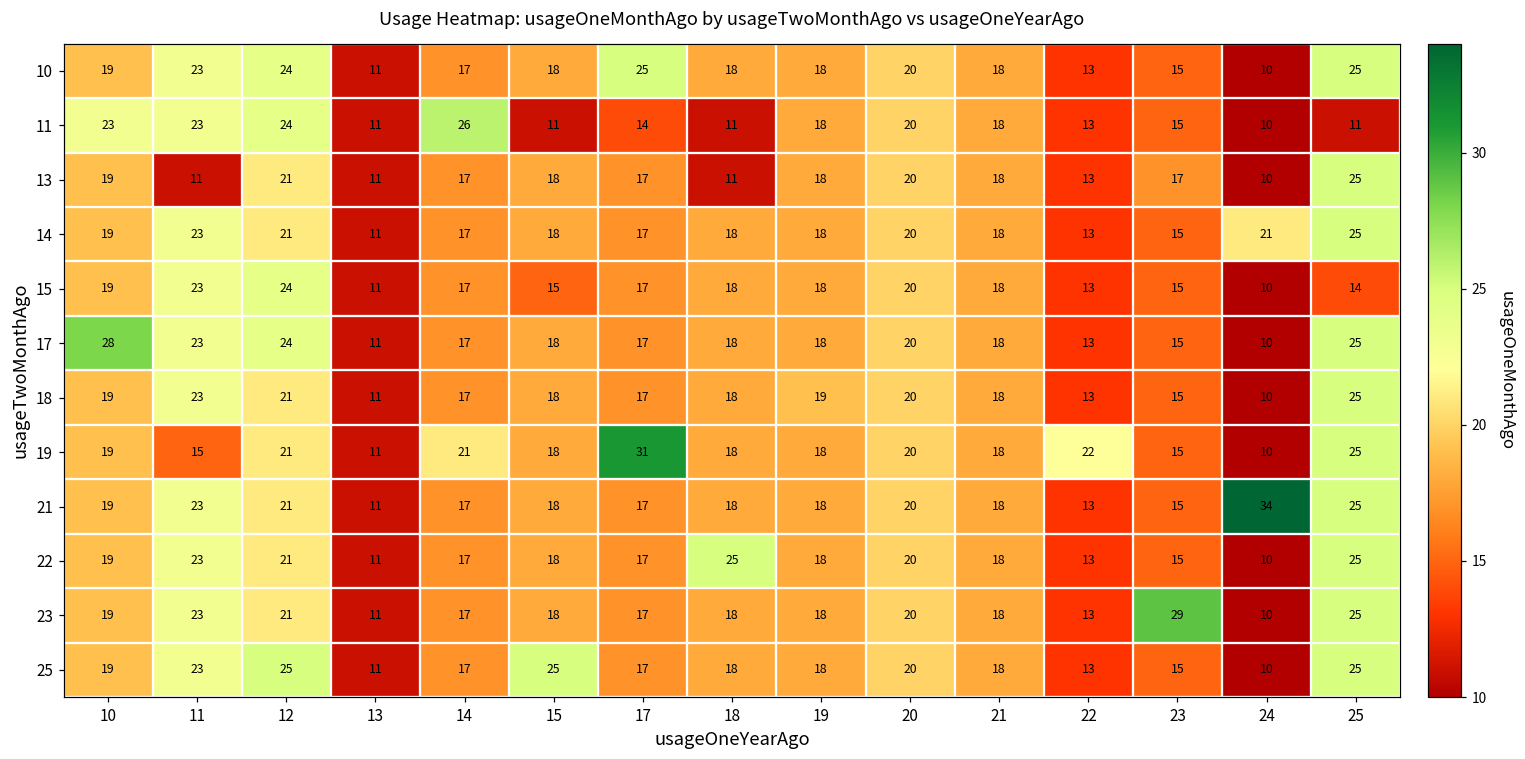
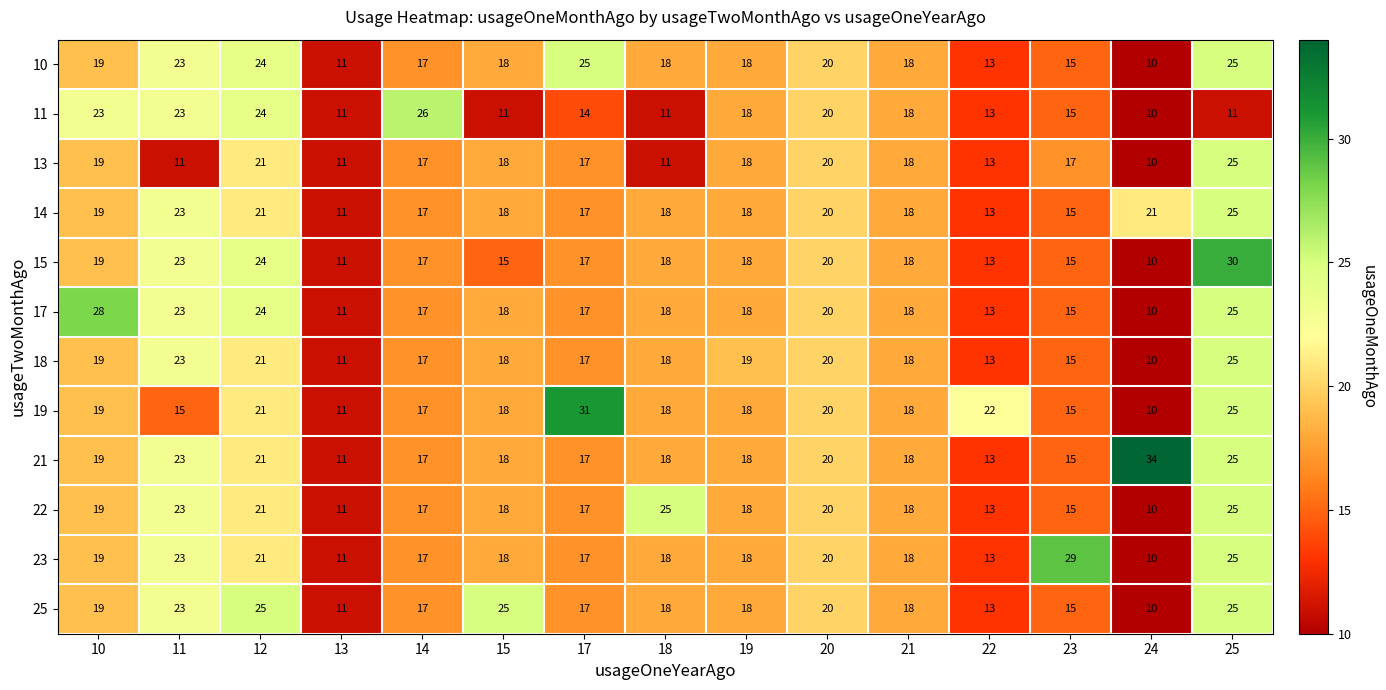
  {
    "10": {
      "10": 19,
      "11": 23,
      "12": 24,
      "13": 11,
      "14": 17,
      "15": 18,
      "17": 25,
      "18": 18,
      "19": 18,
      "20": 20,
      "21": 18,
      "22": 13,
      "23": 15,
      "24": 10,
      "25": 25
    },
    "11": {
      "10": 23,
      "11": 23,
      "12": 24,
      "13": 11,
      "14": 26,
      "15": 11,
      "17": 14,
      "18": 11,
      "19": 18,
      "20": 20,
      "21": 18,
      "22": 13,
      "23": 15,
      "24": 10,
      "25": 11
    },
    "13": {
      "10": 19,
      "11": 11,
      "12": 21,
      "13": 11,
      "14": 17,
      "15": 18,
      "17": 17,
      "18": 11,
      "19": 18,
      "20": 20,
      "21": 18,
      "22": 13,
      "23": 17,
      "24": 10,
      "25": 25
    },
    "14": {
      "10": 19,
      "11": 23,
      "12": 21,
      "13": 11,
      "14": 17,
      "15": 18,
      "17": 17,
      "18": 18,
      "19": 18,
      "20": 20,
      "21": 18,
      "22": 13,
      "23": 15,
      "24": 21,
      "25": 25
    },
    "15": {
      "10": 19,
      "11": 23,
      "12": 24,
      "13": 11,
      "14": 17,
      "15": 15,
      "17": 17,
      "18": 18,
      "19": 18,
      "20": 20,
      "21": 18,
      "22": 13,
      "23": 15,
      "24": 10,
-     "25": 14
+     "25": 30
    },
    "17": {
      "10": 28,
      "11": 23,
      "12": 24,
      "13": 11,
      "14": 17,
      "15": 18,
      "17": 17,
      "18": 18,
      "19": 18,
      "20": 20,
      "21": 18,
      "22": 13,
      "23": 15,
      "24": 10,
      "25": 25
    },
    "18": {
      "10": 19,
      "11": 23,
      "12": 21,
      "13": 11,
      "14": 17,
      "15": 18,
      "17": 17,
      "18": 18,
      "19": 19,
      "20": 20,
      "21": 18,
      "22": 13,
      "23": 15,
      "24": 10,
      "25": 25
    },
    "19": {
      "10": 19,
      "11": 15,
      "12": 21,
      "13": 11,
-     "14": 21,
+     "14": 17,
      "15": 18,
      "17": 31,
      "18": 18,
      "19": 18,
      "20": 20,
      "21": 18,
      "22": 22,
      "23": 15,
      "24": 10,
      "25": 25
    },
    "21": {
      "10": 19,
      "11": 23,
      "12": 21,
      "13": 11,
      "14": 17,
      "15": 18,
      "17": 17,
      "18": 18,
      "19": 18,
      "20": 20,
      "21": 18,
      "22": 13,
      "23": 15,
      "24": 34,
      "25": 25
    },
    "22": {
      "10": 19,
      "11": 23,
      "12": 21,
      "13": 11,
      "14": 17,
      "15": 18,
      "17": 17,
      "18": 25,
      "19": 18,
      "20": 20,
      "21": 18,
      "22": 13,
      "23": 15,
      "24": 10,
      "25": 25
    },
    "23": {
      "10": 19,
      "11": 23,
      "12": 21,
      "13": 11,
      "14": 17,
      "15": 18,
      "17": 17,
      "18": 18,
      "19": 18,
      "20": 20,
      "21": 18,
      "22": 13,
      "23": 29,
      "24": 10,
      "25": 25
    },
    "25": {
      "10": 19,
      "11": 23,
      "12": 25,
      "13": 11,
      "14": 17,
      "15": 25,
      "17": 17,
      "18": 18,
      "19": 18,
      "20": 20,
      "21": 18,
      "22": 13,
      "23": 15,
      "24": 10,
      "25": 25
    }
  }
